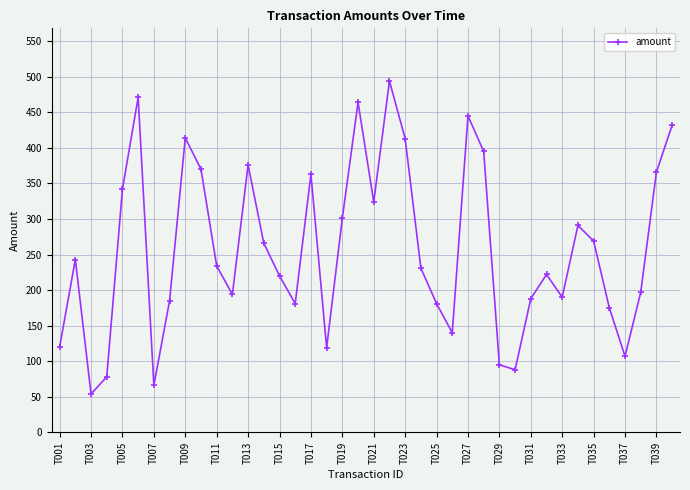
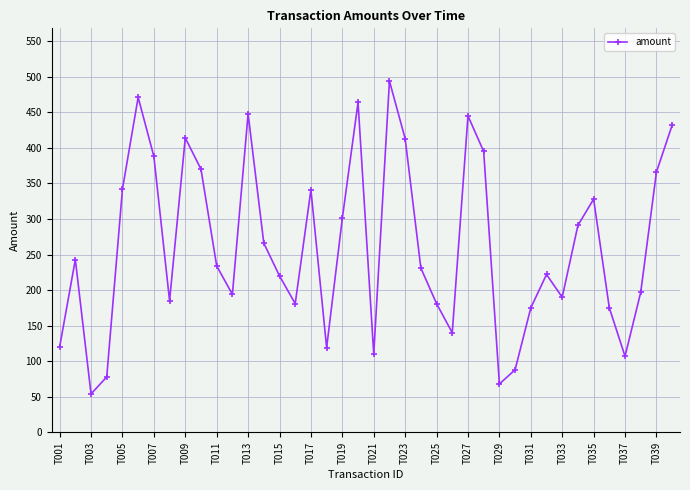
  {
    "T001": 120,
    "T003": 50,
    "T005": 340,
-   "T007": 70,
+   "T007": 390,
    "T009": 410,
    "T011": 230,
-   "T013": 380,
+   "T013": 450,
    "T015": 220,
-   "T017": 360,
+   "T017": 340,
    "T019": 300,
-   "T021": 320,
+   "T021": 110,
    "T023": 410,
    "T025": 180,
    "T027": 450,
-   "T029": 100,
-   "T031": 190,
+   "T029": 70,
+   "T031": 180,
    "T033": 190,
-   "T035": 270,
+   "T035": 330,
    "T037": 110,
    "T039": 370
  }
